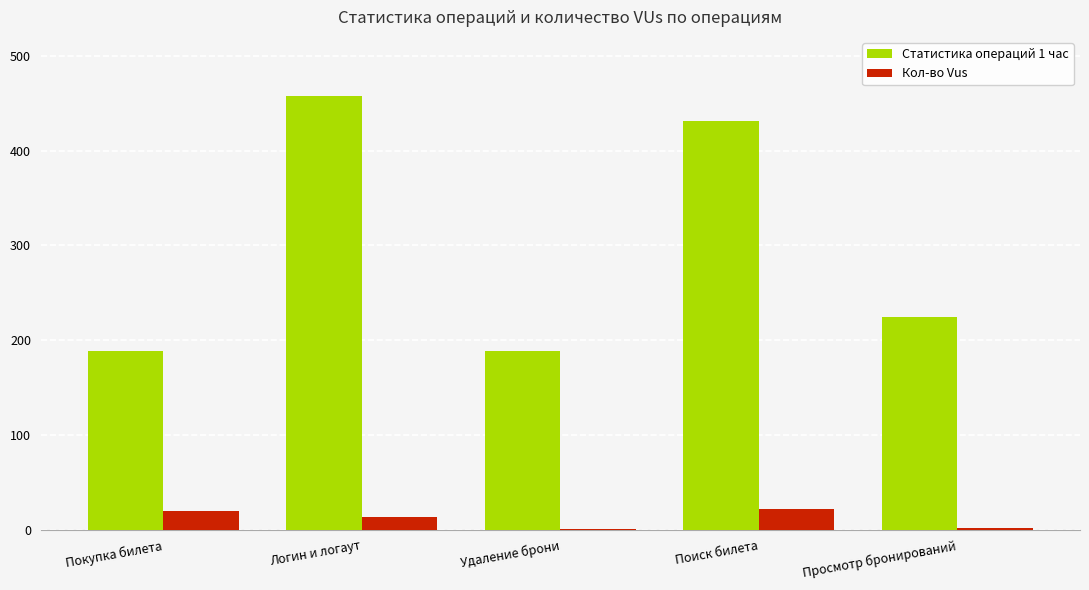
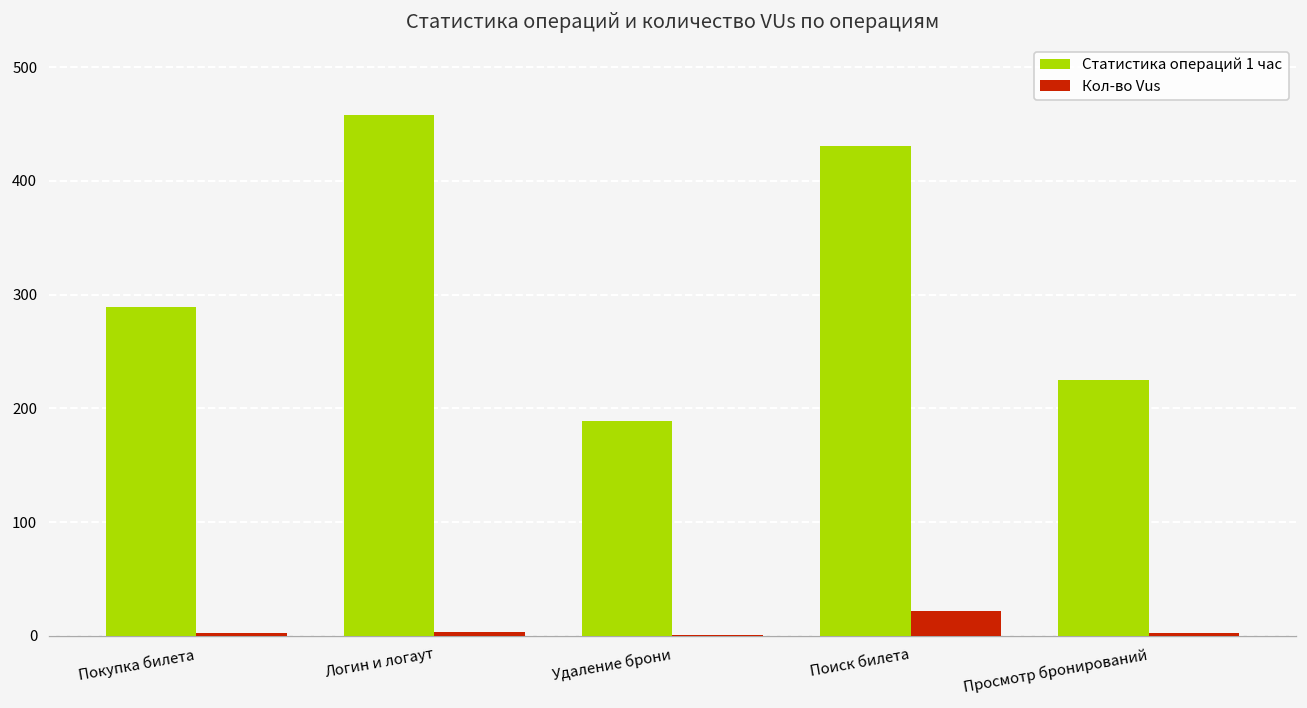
  {
    "Статистика операций 1 час": {
-     "Покупка билета": 190,
+     "Покупка билета": 290,
      "Логин и логаут": 460,
      "Удаление брони": 190,
      "Поиск билета": 430,
      "Просмотр бронирований": 230
    },
    "Кол-во Vus": {
-     "Покупка билета": 20,
-     "Логин и логаут": 10,
+     "Покупка билета": 0,
+     "Логин и логаут": 0,
      "Поиск билета": 20
    }
  }
